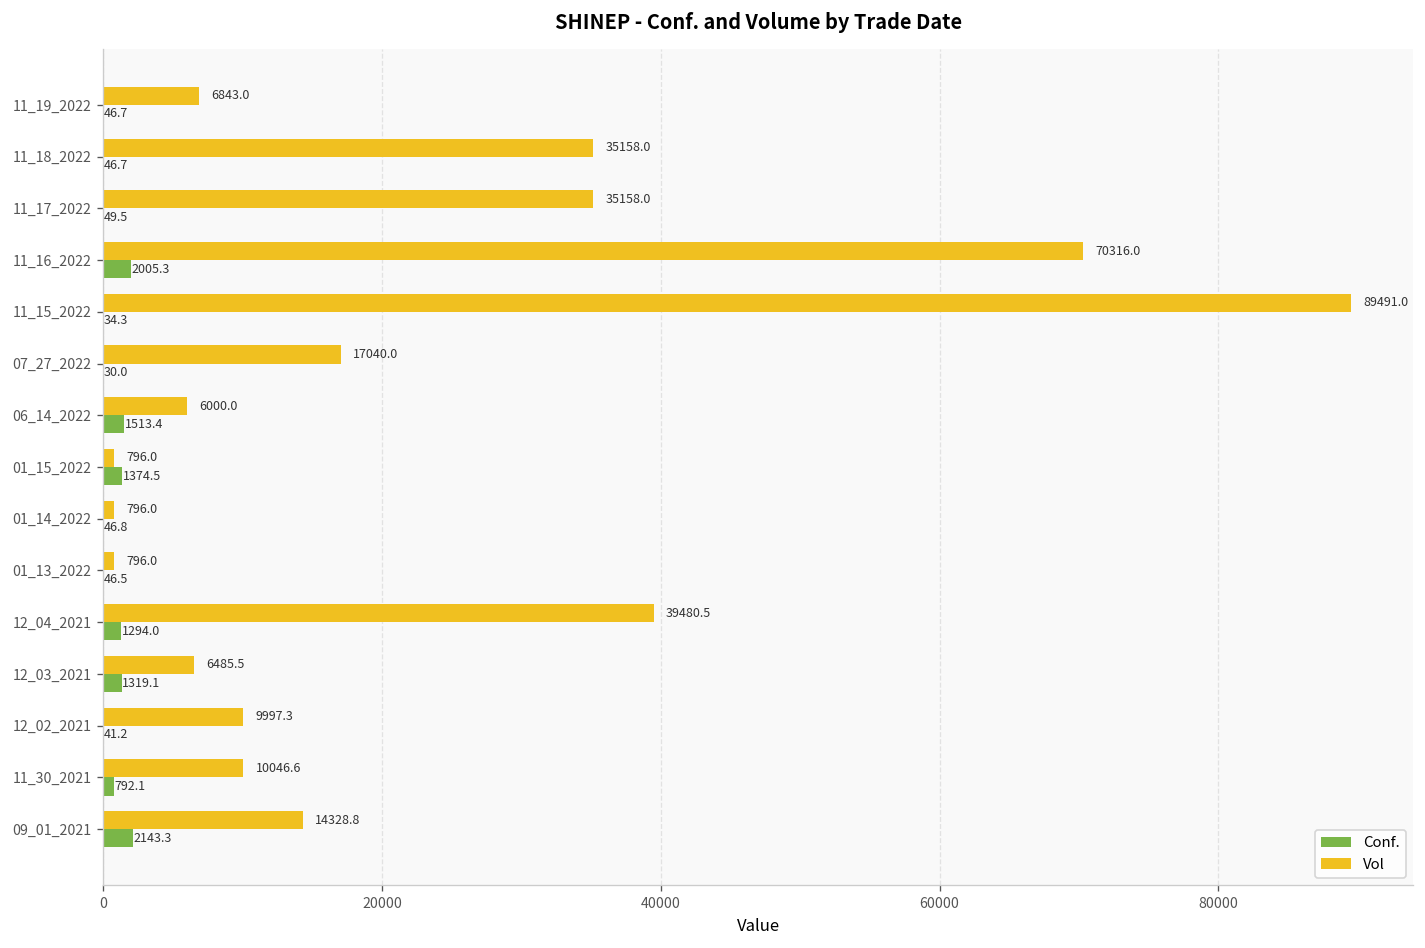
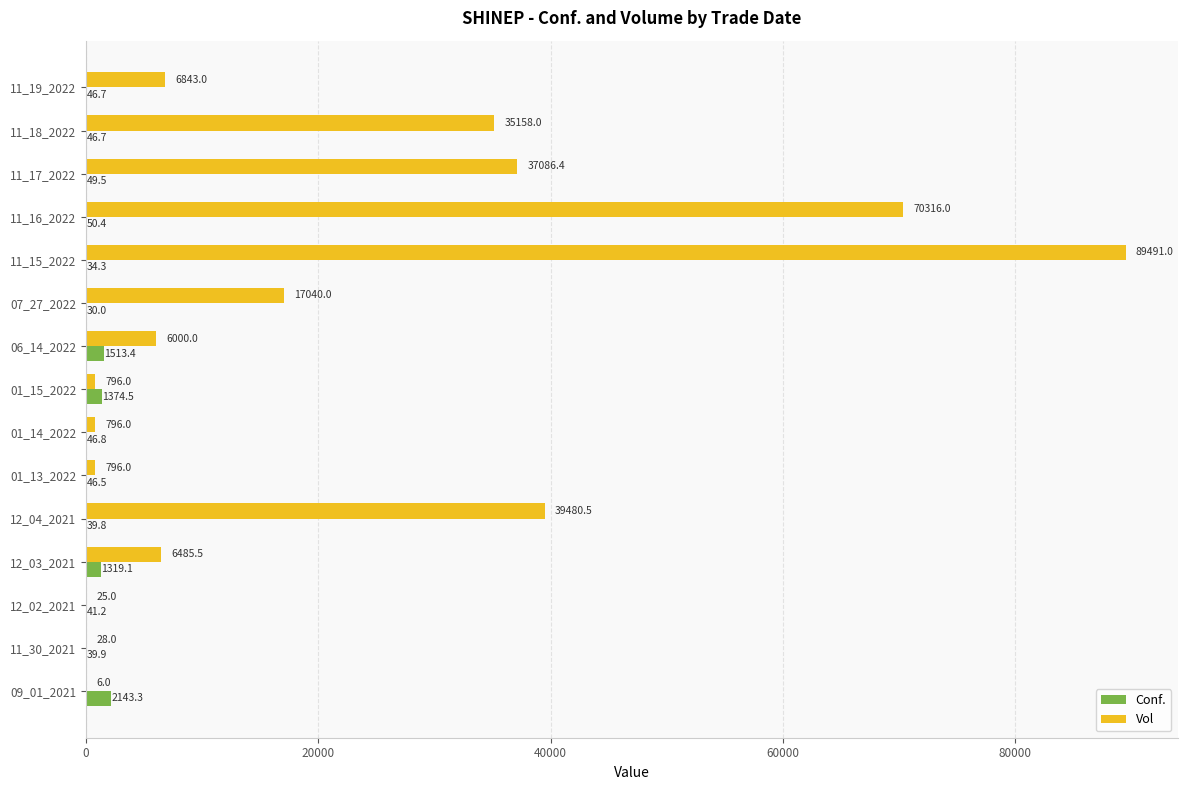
  {
    "Conf.": {
      "11_19_2022": 46.7,
      "11_18_2022": 46.7,
      "11_17_2022": 49.5,
-     "11_16_2022": 2005.3,
+     "11_16_2022": 50.4,
      "11_15_2022": 34.3,
      "07_27_2022": 30.0,
      "06_14_2022": 1513.4,
      "01_15_2022": 1374.5,
      "01_14_2022": 46.8,
      "01_13_2022": 46.5,
-     "12_04_2021": 1294.0,
+     "12_04_2021": 39.8,
      "12_03_2021": 1319.1,
      "12_02_2021": 41.2,
-     "11_30_2021": 792.1,
+     "11_30_2021": 39.9,
      "09_01_2021": 2143.3
    },
    "Vol": {
      "11_19_2022": 6843.0,
      "11_18_2022": 35158.0,
-     "11_17_2022": 35158.0,
+     "11_17_2022": 37086.4,
      "11_16_2022": 70316.0,
      "11_15_2022": 89491.0,
      "07_27_2022": 17040.0,
      "06_14_2022": 6000.0,
      "01_15_2022": 796.0,
      "01_14_2022": 796.0,
      "01_13_2022": 796.0,
      "12_04_2021": 39480.5,
      "12_03_2021": 6485.5,
-     "12_02_2021": 9997.3,
-     "11_30_2021": 10046.6,
-     "09_01_2021": 14328.8
+     "12_02_2021": 25.0,
+     "11_30_2021": 28.0,
+     "09_01_2021": 6.0
    }
  }
